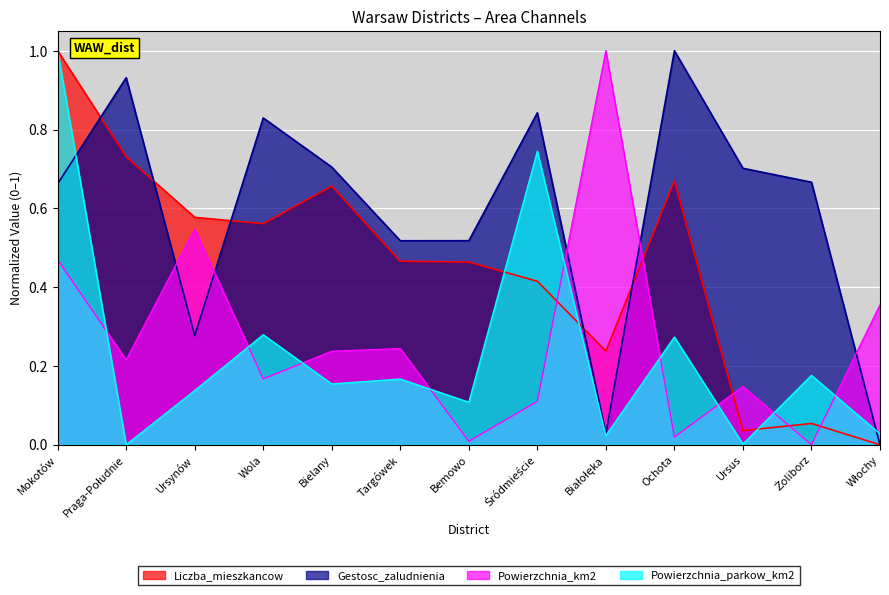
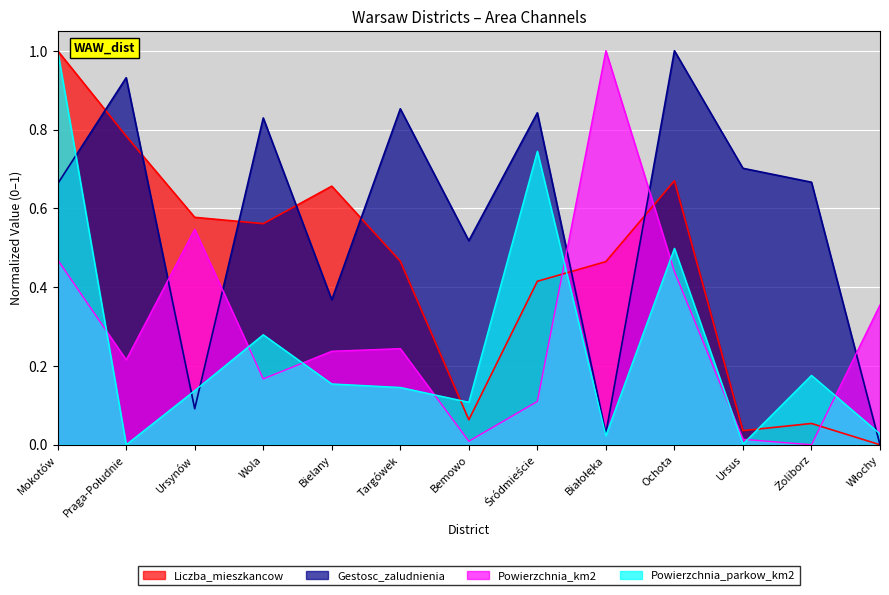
  {
    "Liczba_mieszkancow": {
-     "Praga-Południe": 0.73,
+     "Praga-Południe": 0.78,
      "Ursynów": 0.58,
      "Wola": 0.56,
      "Bielany": 0.66,
      "Targówek": 0.47,
-     "Bemowo": 0.46,
+     "Bemowo": 0.06,
      "Śródmieście": 0.41,
-     "Białołęka": 0.24,
+     "Białołęka": 0.46,
      "Ochota": 0.67,
      "Ursus": 0.04,
      "Żoliborz": 0.05
    },
    "Gestosc_zaludnienia": {
      "Mokotów": 0.66,
      "Praga-Południe": 0.93,
-     "Ursynów": 0.28,
+     "Ursynów": 0.09,
      "Wola": 0.83,
-     "Bielany": 0.70,
-     "Targówek": 0.52,
+     "Bielany": 0.37,
+     "Targówek": 0.85,
      "Bemowo": 0.52,
      "Śródmieście": 0.84,
      "Ochota": 1.00,
      "Ursus": 0.70,
      "Żoliborz": 0.67
    },
    "Powierzchnia_km2": {
      "Mokotów": 0.47,
      "Praga-Południe": 0.22,
      "Ursynów": 0.55,
      "Wola": 0.17,
      "Bielany": 0.24,
      "Targówek": 0.24,
      "Bemowo": 0.01,
      "Śródmieście": 0.11,
      "Białołęka": 1.00,
-     "Ochota": 0.02,
-     "Ursus": 0.15,
+     "Ochota": 0.44,
+     "Ursus": 0.01,
      "Żoliborz": 0.00,
      "Włochy": 0.35
    },
    "Powierzchnia_parkow_km2": {
      "Praga-Południe": 0.00,
      "Ursynów": 0.14,
      "Wola": 0.28,
      "Bielany": 0.15,
-     "Targówek": 0.17,
+     "Targówek": 0.15,
      "Bemowo": 0.11,
      "Śródmieście": 0.74,
-     "Ochota": 0.27,
+     "Ochota": 0.50,
      "Ursus": 0.00,
      "Żoliborz": 0.18,
      "Włochy": 0.03
    }
  }
